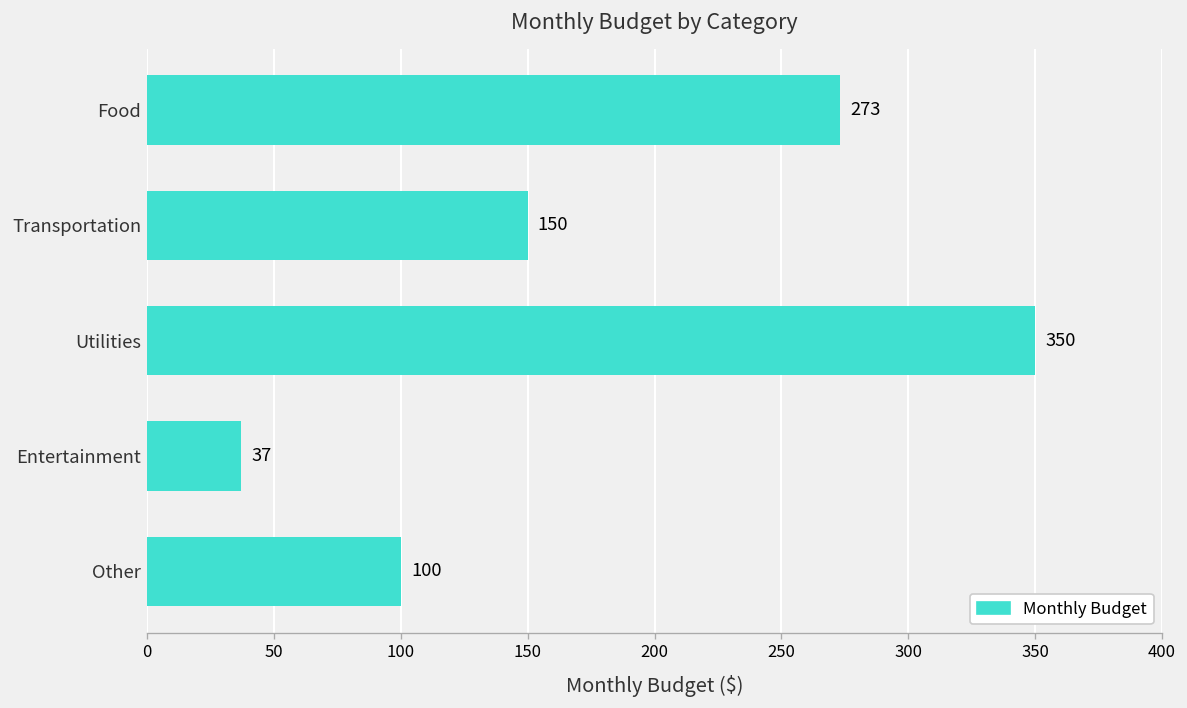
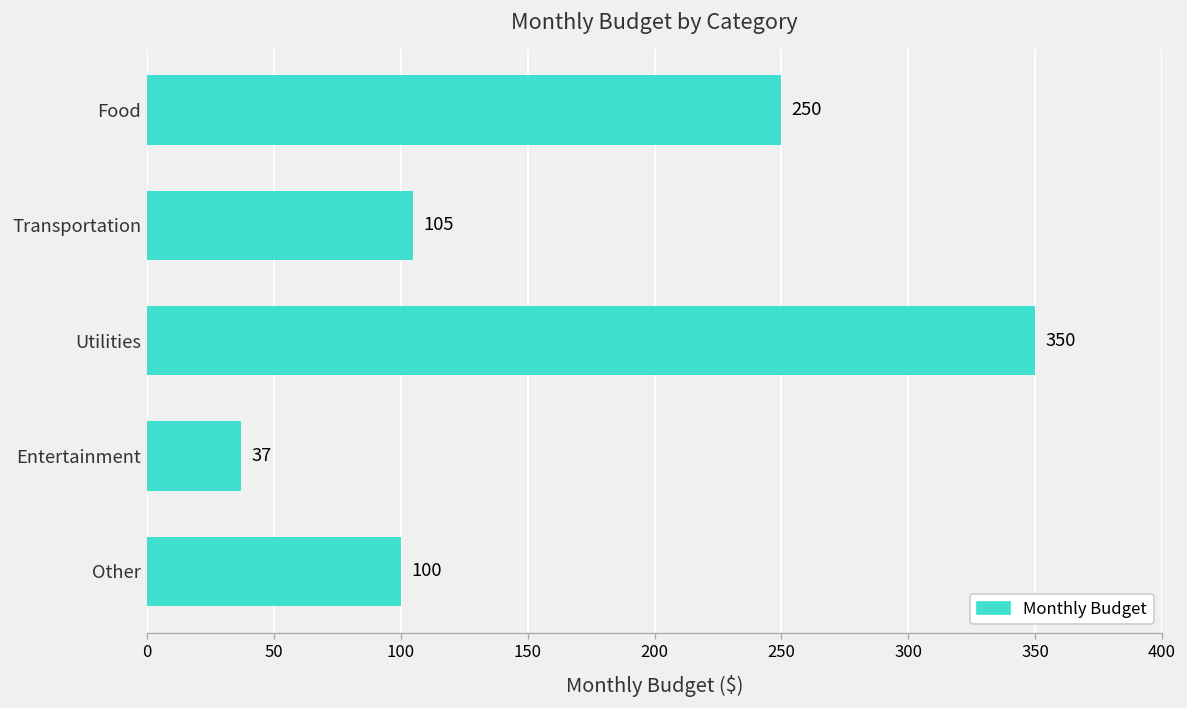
  {
-   "Food": 273,
-   "Transportation": 150,
+   "Food": 250,
+   "Transportation": 105,
    "Utilities": 350,
    "Entertainment": 37,
    "Other": 100
  }
